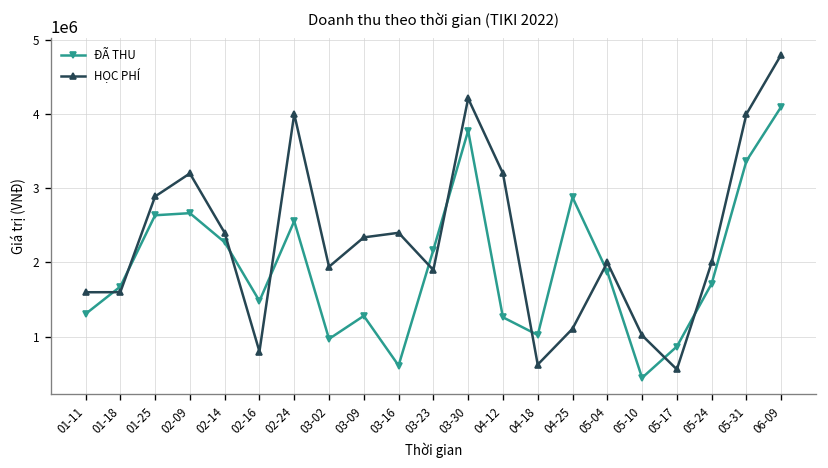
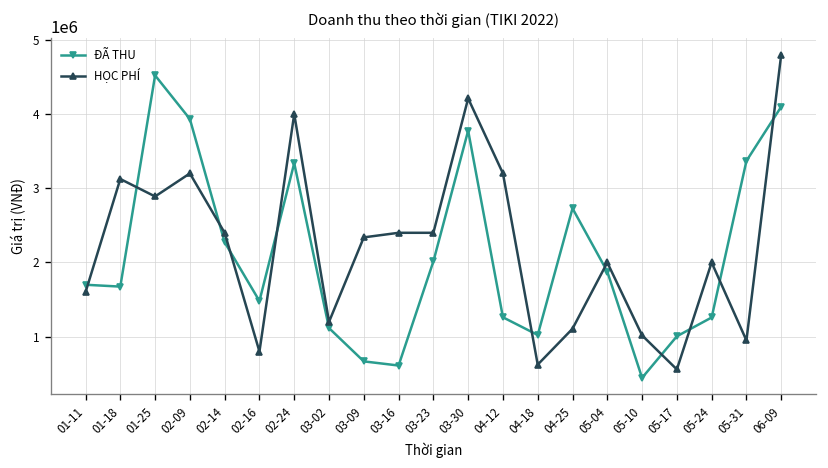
  {
    "ĐÃ THU": {
-     "01-11": 1300000,
+     "01-11": 1700000,
      "01-18": 1700000,
-     "01-25": 2600000,
-     "02-09": 2700000,
+     "01-25": 4500000,
+     "02-09": 3900000,
      "02-14": 2300000,
      "02-16": 1500000,
-     "02-24": 2600000,
-     "03-02": 1000000,
-     "03-09": 1300000,
+     "02-24": 3300000,
+     "03-02": 1100000,
+     "03-09": 700000,
      "03-16": 600000,
-     "03-23": 2200000,
+     "03-23": 2000000,
      "03-30": 3800000,
      "04-12": 1300000,
      "04-18": 1000000,
-     "04-25": 2900000,
+     "04-25": 2700000,
      "05-04": 1900000,
      "05-10": 400000,
-     "05-17": 900000,
-     "05-24": 1700000,
+     "05-17": 1000000,
+     "05-24": 1300000,
      "05-31": 3400000,
      "06-09": 4100000
    },
    "HỌC PHÍ": {
      "01-11": 1600000,
-     "01-18": 1600000,
+     "01-18": 3100000,
      "01-25": 2900000,
      "02-09": 3200000,
      "02-14": 2400000,
      "02-16": 800000,
      "02-24": 4000000,
-     "03-02": 1900000,
+     "03-02": 1200000,
      "03-09": 2300000,
      "03-16": 2400000,
-     "03-23": 1900000,
+     "03-23": 2400000,
      "03-30": 4200000,
      "04-12": 3200000,
      "04-18": 600000,
      "04-25": 1100000,
      "05-04": 2000000,
      "05-10": 1000000,
      "05-17": 600000,
      "05-24": 2000000,
-     "05-31": 4000000,
+     "05-31": 1000000,
      "06-09": 4800000
    }
  }
